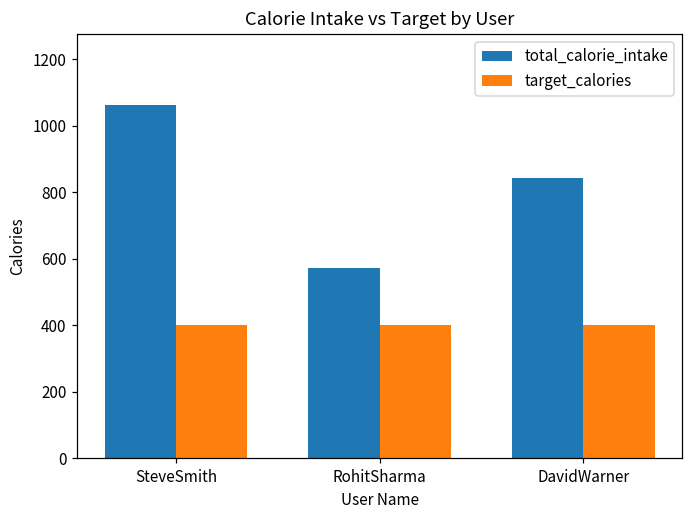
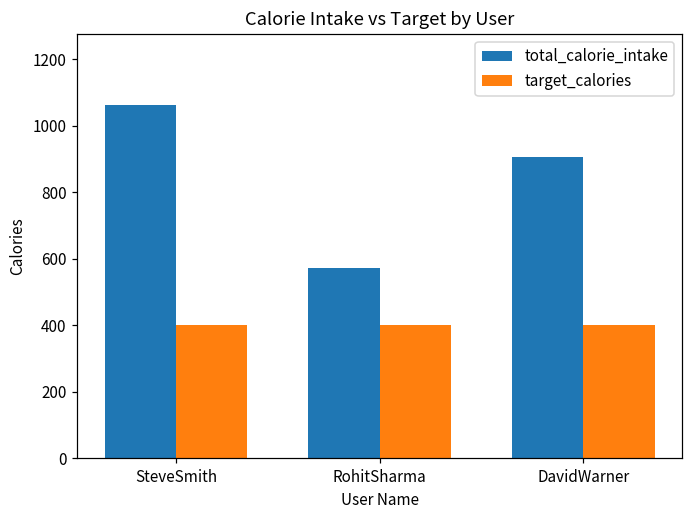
  {
    "total_calorie_intake": {
      "SteveSmith": 1060,
      "RohitSharma": 570,
-     "DavidWarner": 840
+     "DavidWarner": 910
    },
    "target_calories": {
      "SteveSmith": 400,
      "RohitSharma": 400,
      "DavidWarner": 400
    }
  }
